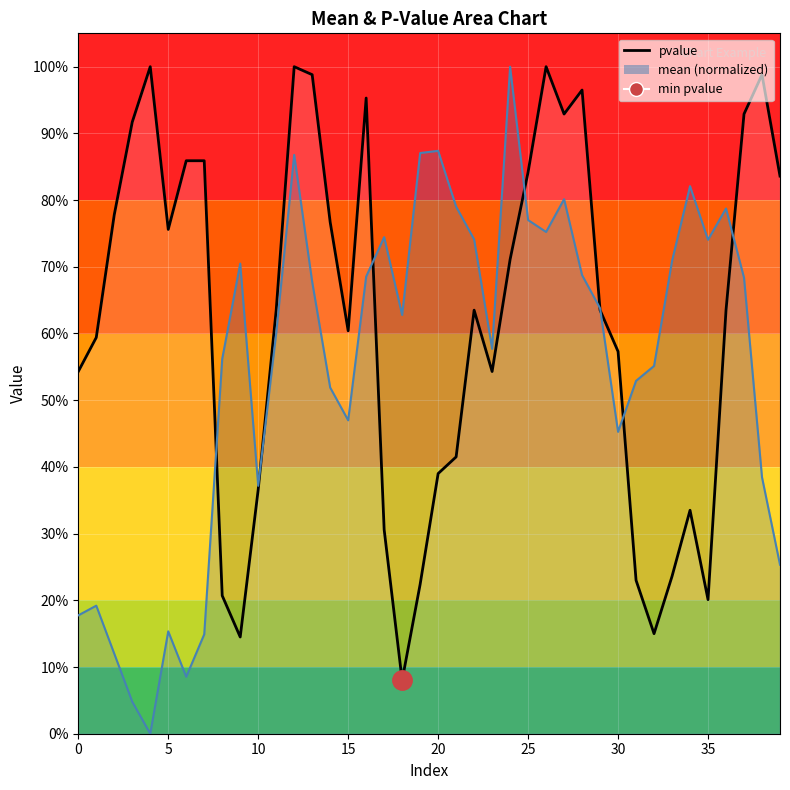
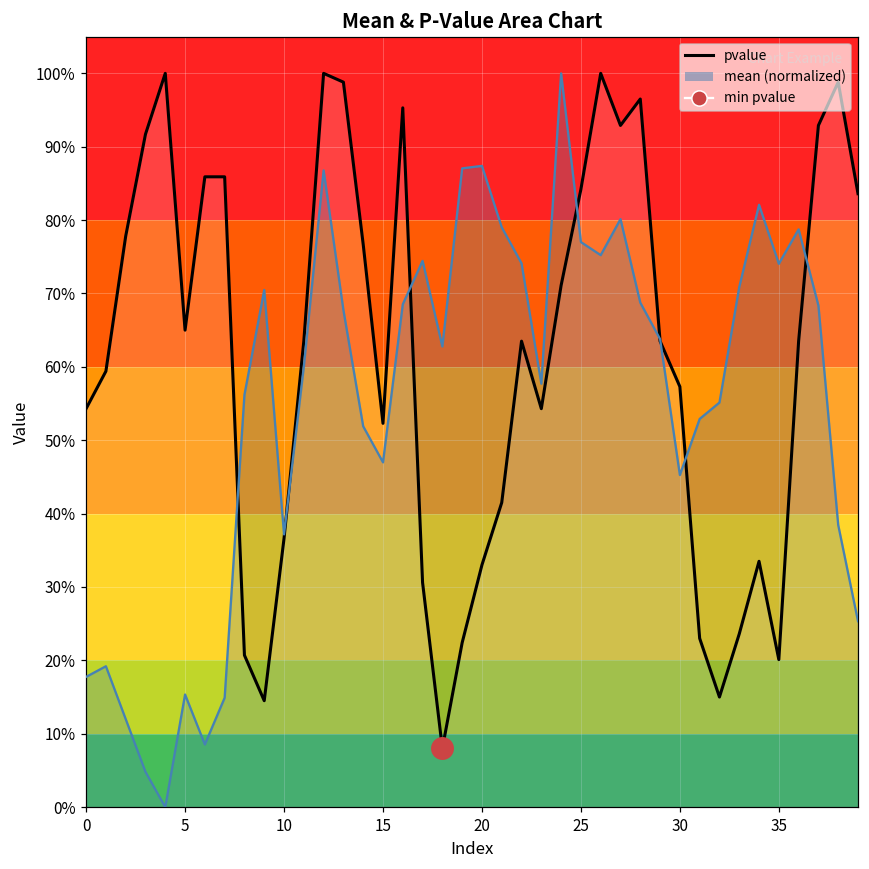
  {
    "pvalue": {
      "0": "54%",
-     "5": "76%",
+     "5": "65%",
      "10": "37%",
-     "15": "60%",
-     "20": "39%",
+     "15": "52%",
+     "20": "33%",
      "25": "84%",
      "30": "57%",
      "35": "20%"
    }
  }
